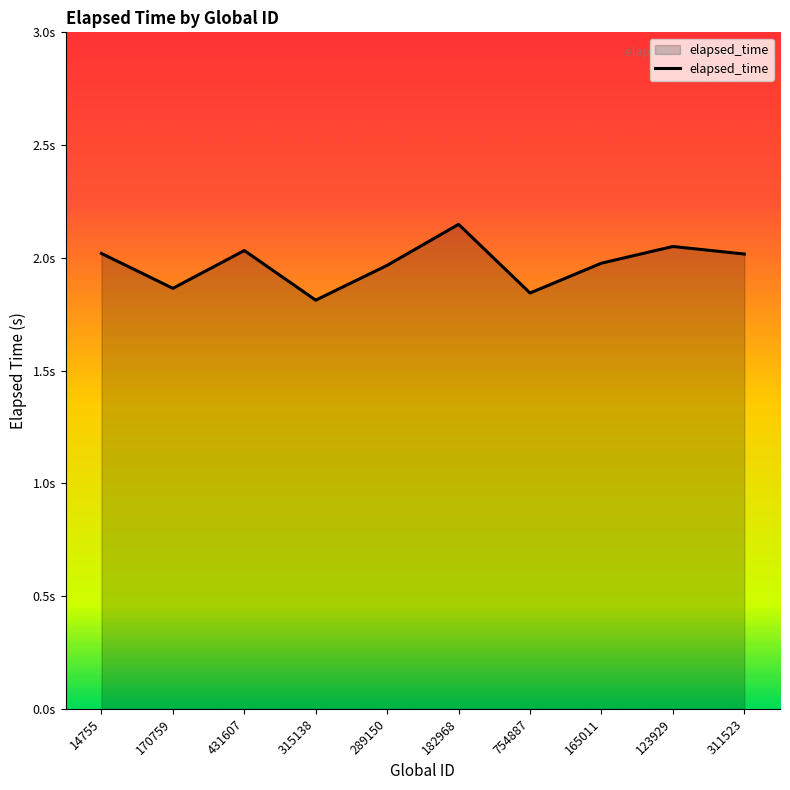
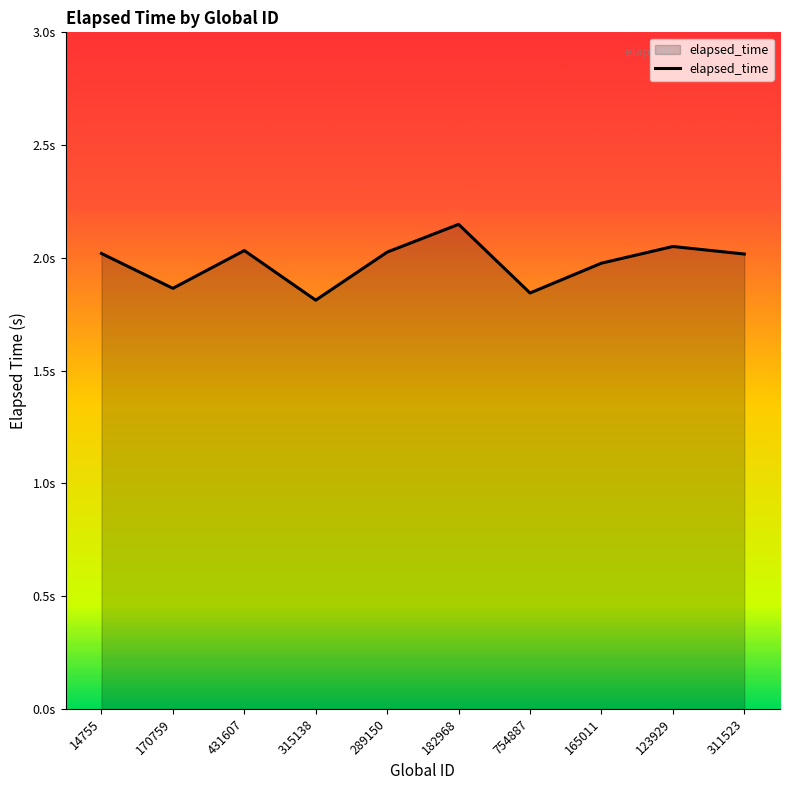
  {
    "14755": "2.02s",
    "170759": "1.86s",
    "431607": "2.03s",
    "315138": "1.81s",
-   "289150": "1.97s",
+   "289150": "2.03s",
    "182968": "2.15s",
    "754887": "1.84s",
    "165011": "1.98s",
    "123929": "2.05s",
    "311523": "2.02s"
  }
